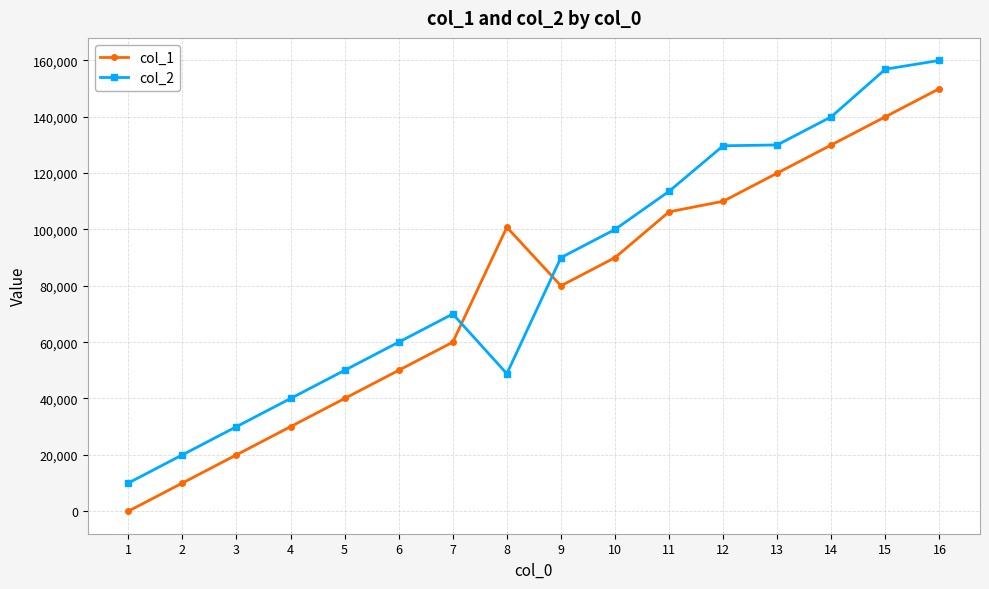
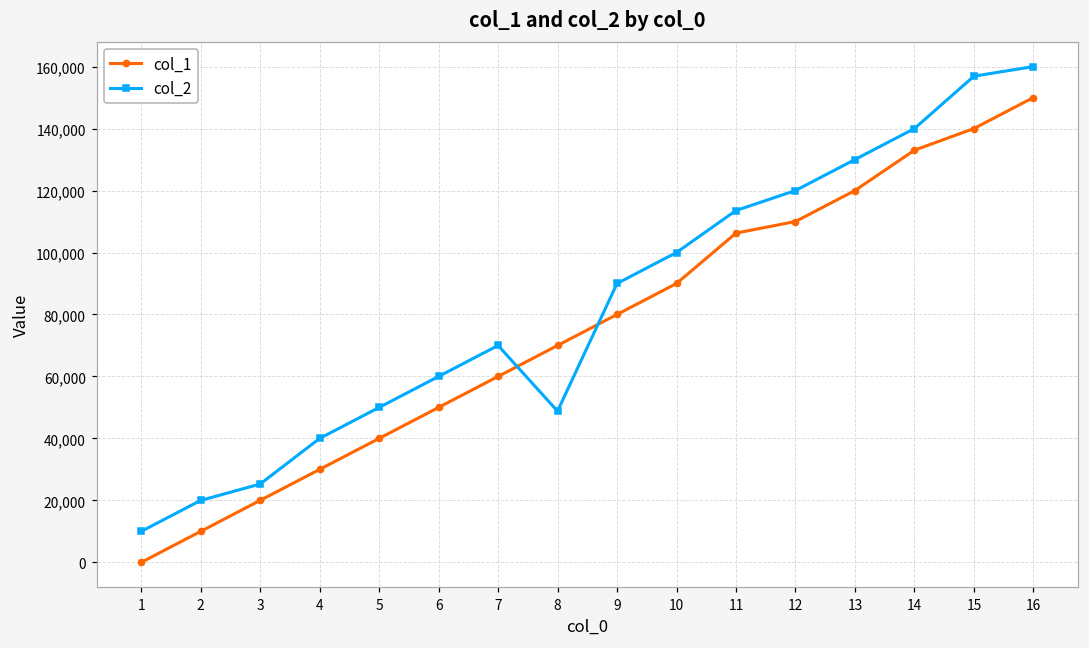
  {
    "col_1": {
      "1": "0",
      "2": "10,000",
      "3": "20,000",
      "4": "30,000",
      "5": "40,000",
      "6": "50,000",
      "7": "60,000",
-     "8": "101,000",
+     "8": "70,000",
      "9": "80,000",
      "10": "90,000",
      "11": "106,000",
      "12": "110,000",
      "13": "120,000",
-     "14": "130,000",
+     "14": "133,000",
      "15": "140,000",
      "16": "150,000"
    },
    "col_2": {
      "1": "10,000",
      "2": "20,000",
-     "3": "30,000",
+     "3": "25,000",
      "4": "40,000",
      "5": "50,000",
      "6": "60,000",
      "7": "70,000",
      "8": "49,000",
      "9": "90,000",
      "10": "100,000",
      "11": "114,000",
-     "12": "130,000",
+     "12": "120,000",
      "13": "130,000",
      "14": "140,000",
      "15": "157,000",
      "16": "160,000"
    }
  }
